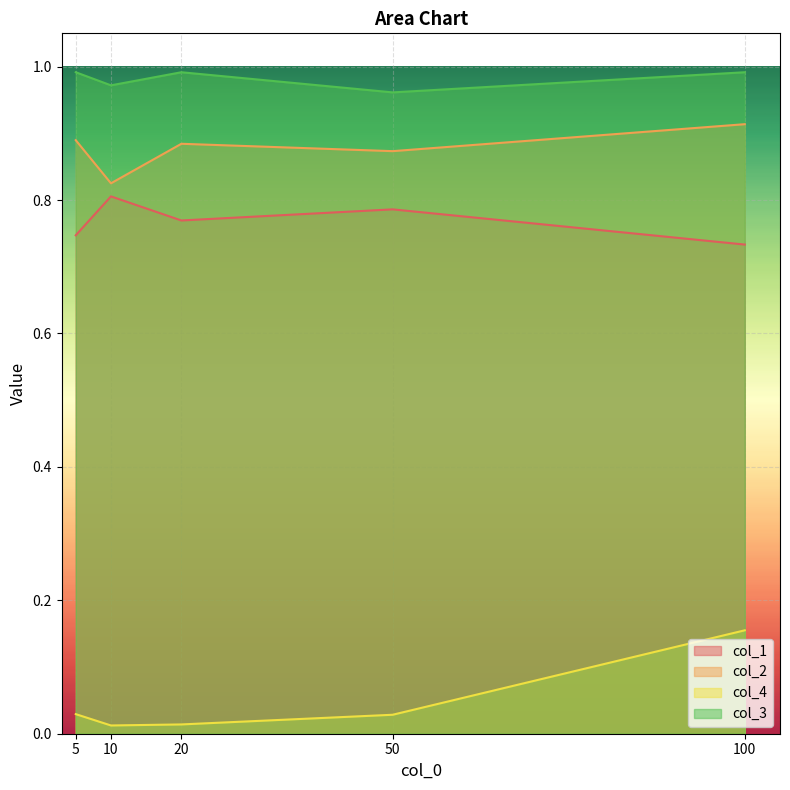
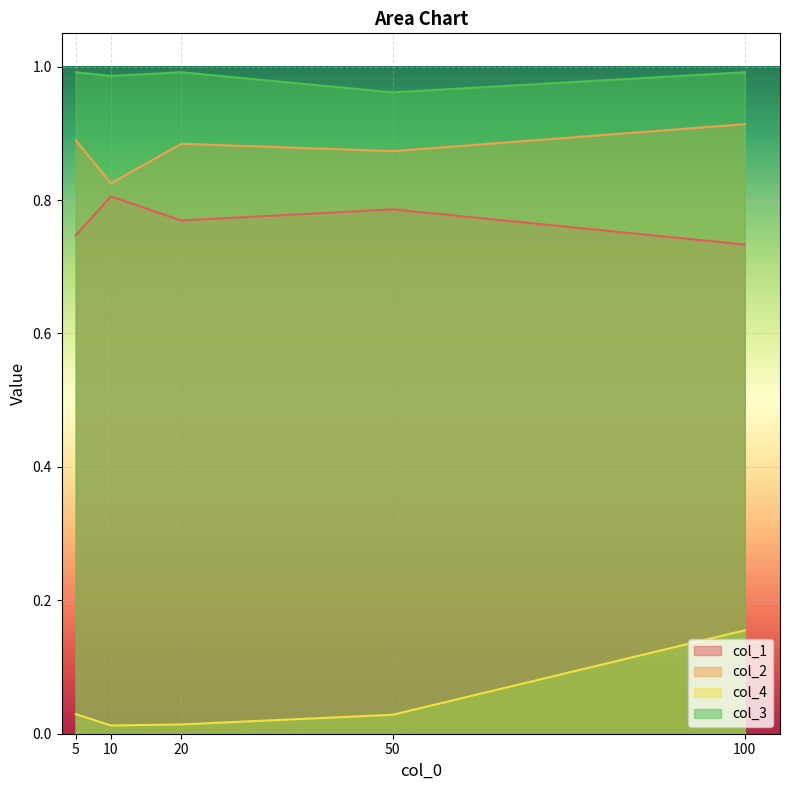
  {
    "col_3": {
      "5": 0.99,
-     "10": 0.97,
+     "10": 0.99,
      "20": 0.99,
      "50": 0.96,
      "100": 0.99
    }
  }
